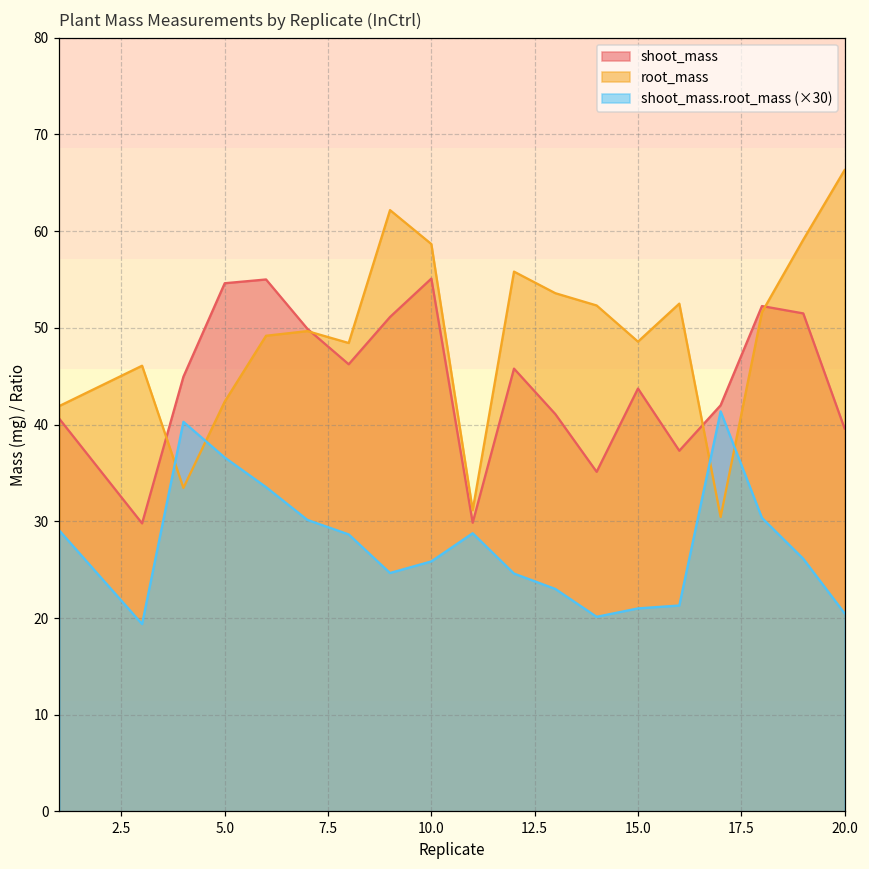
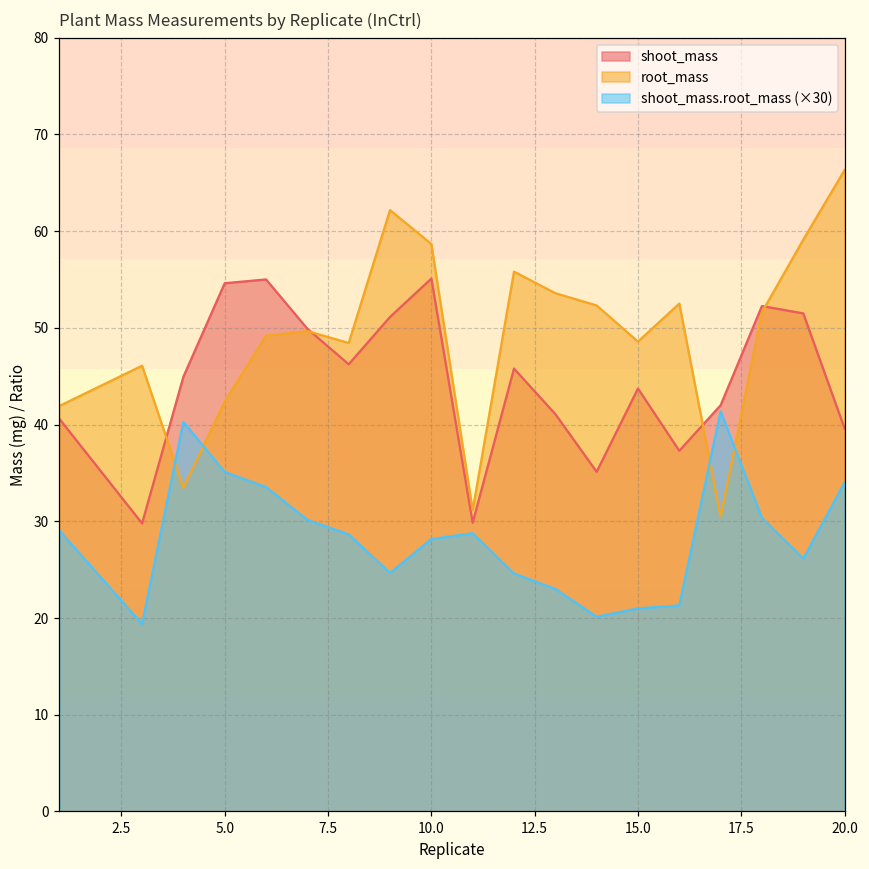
  {
    "shoot_mass": {
      "5.0": 55,
      "10.0": 55,
      "15.0": 44,
      "20.0": 40
    },
    "root_mass": {
      "5.0": 42,
      "10.0": 59,
      "15.0": 49,
      "20.0": 66
    },
    "shoot_mass.root_mass (×30)": {
-     "5.0": 37,
-     "10.0": 26,
+     "5.0": 35,
+     "10.0": 28,
      "15.0": 21,
-     "20.0": 20
+     "20.0": 34
    }
  }
